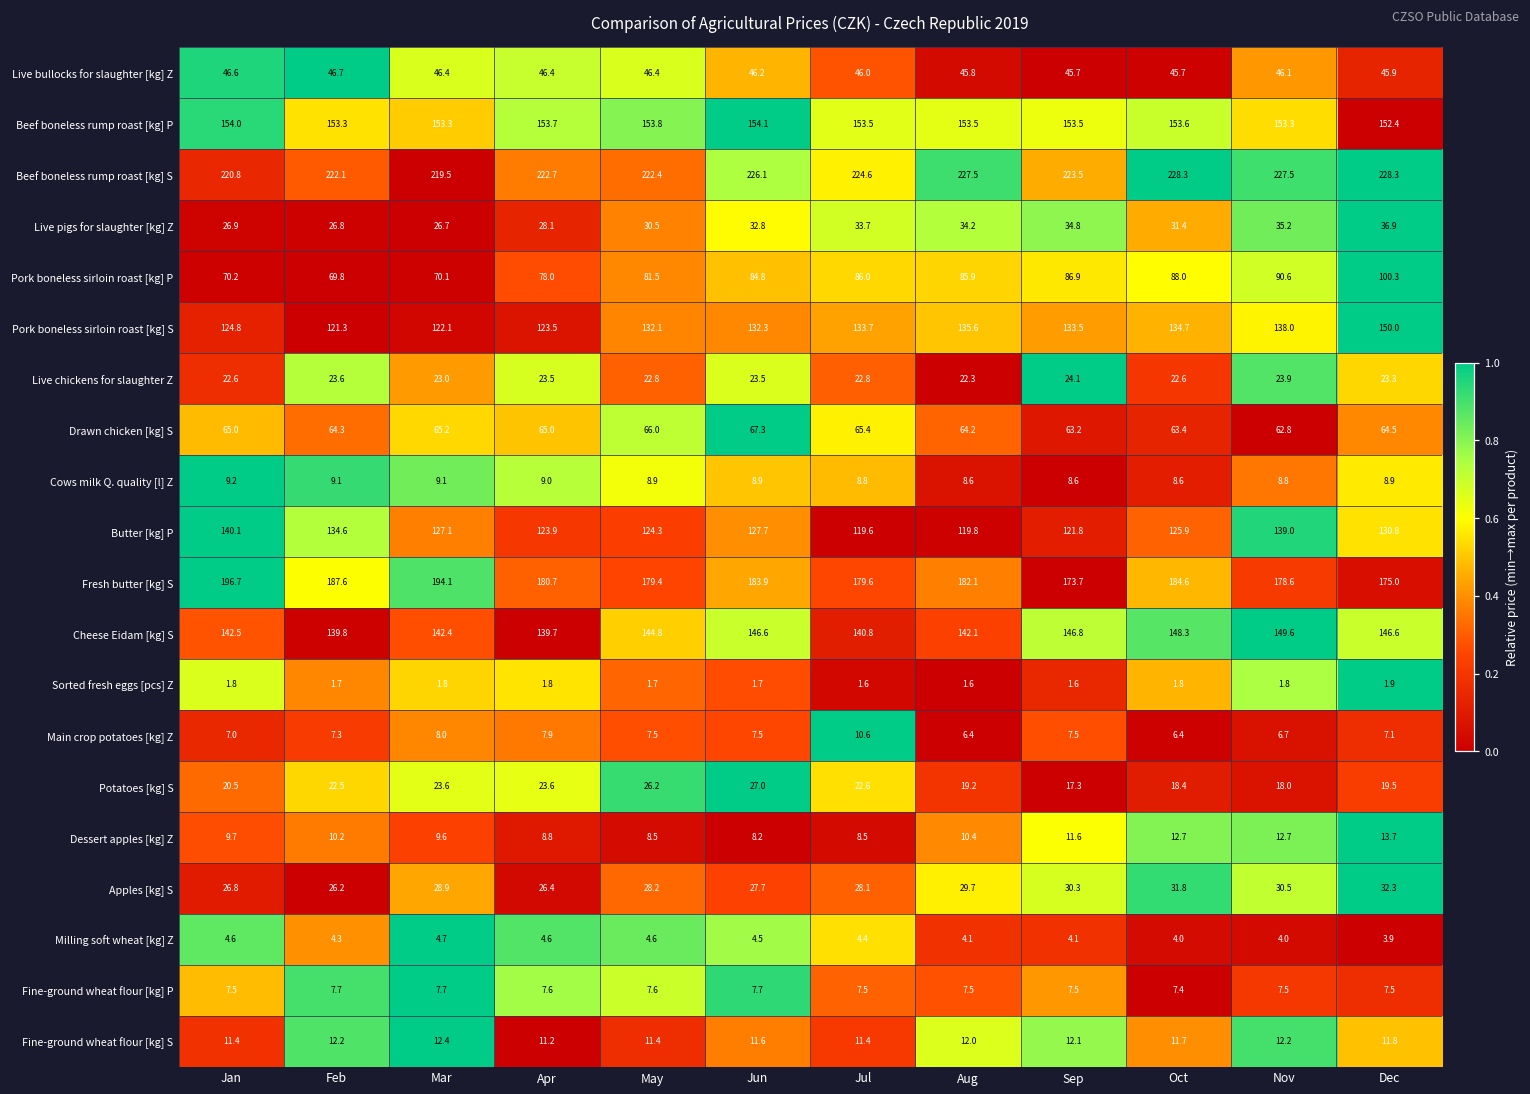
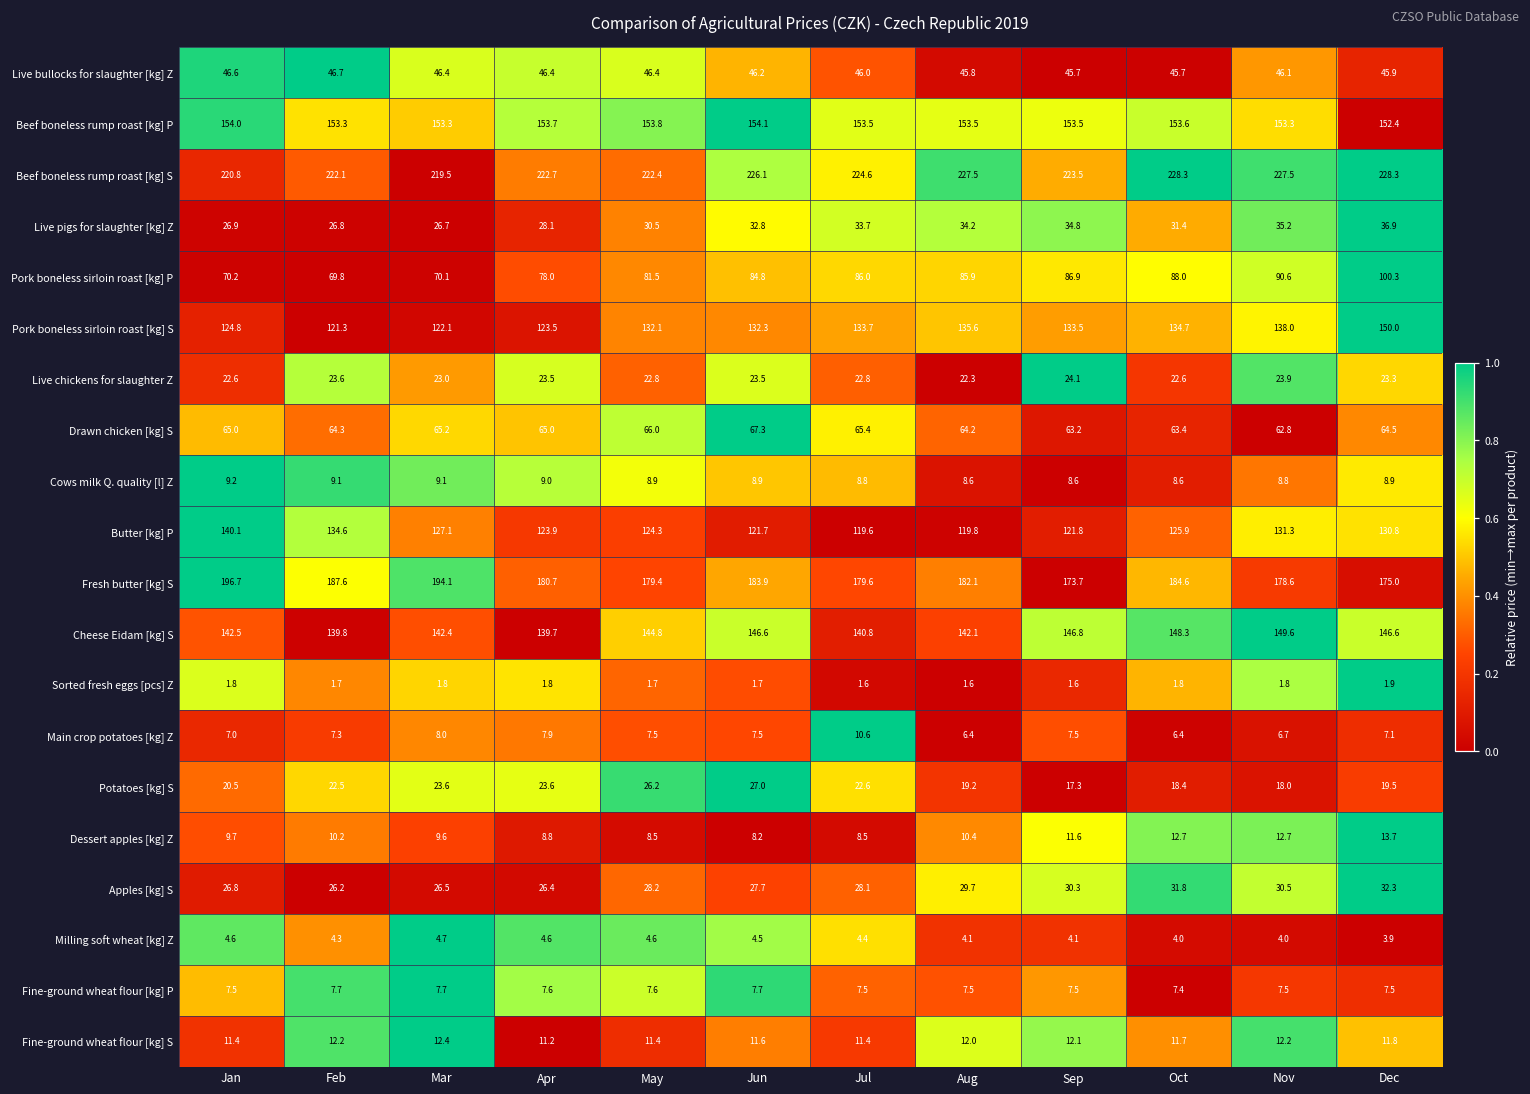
  {
    "Butter [kg] P": {
      "Jan": 140.1,
      "Feb": 134.6,
      "Mar": 127.1,
      "Apr": 123.9,
      "May": 124.3,
-     "Jun": 127.7,
+     "Jun": 121.7,
      "Jul": 119.6,
      "Aug": 119.8,
      "Sep": 121.8,
      "Oct": 125.9,
-     "Nov": 139.0,
+     "Nov": 131.3,
      "Dec": 130.8
    },
    "Apples [kg] S": {
      "Jan": 26.8,
      "Feb": 26.2,
-     "Mar": 28.9,
+     "Mar": 26.5,
      "Apr": 26.4,
      "May": 28.2,
      "Jun": 27.7,
      "Jul": 28.1,
      "Aug": 29.7,
      "Sep": 30.3,
      "Oct": 31.8,
      "Nov": 30.5,
      "Dec": 32.3
    }
  }
